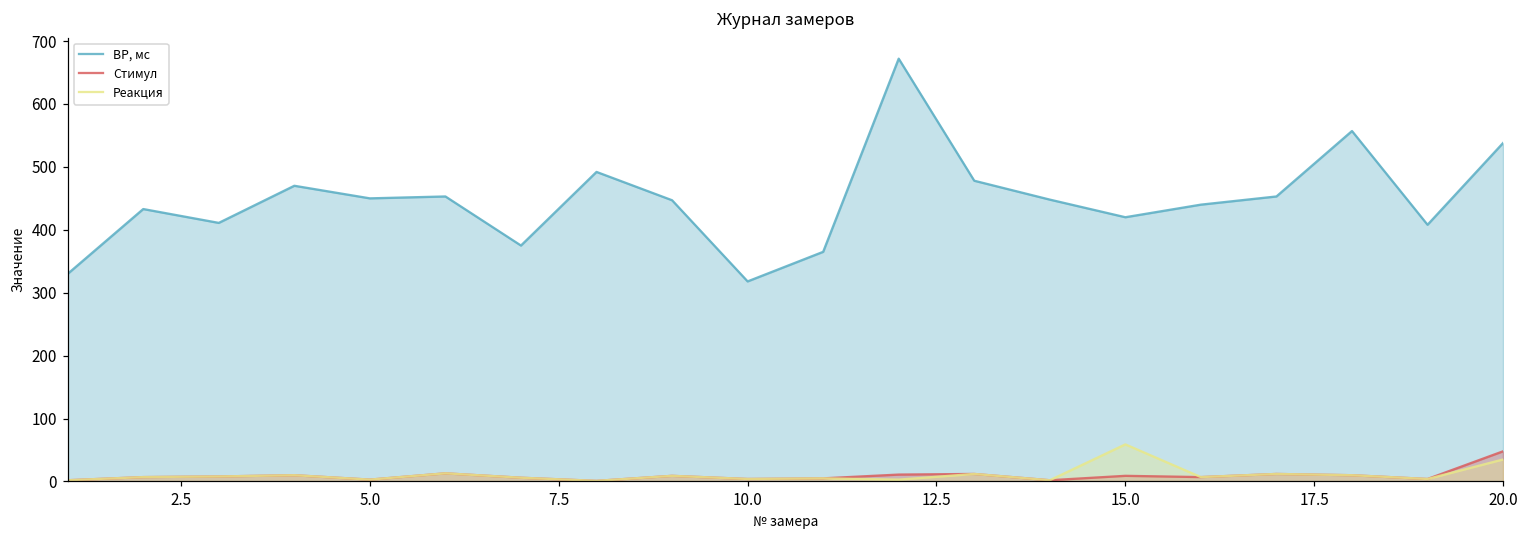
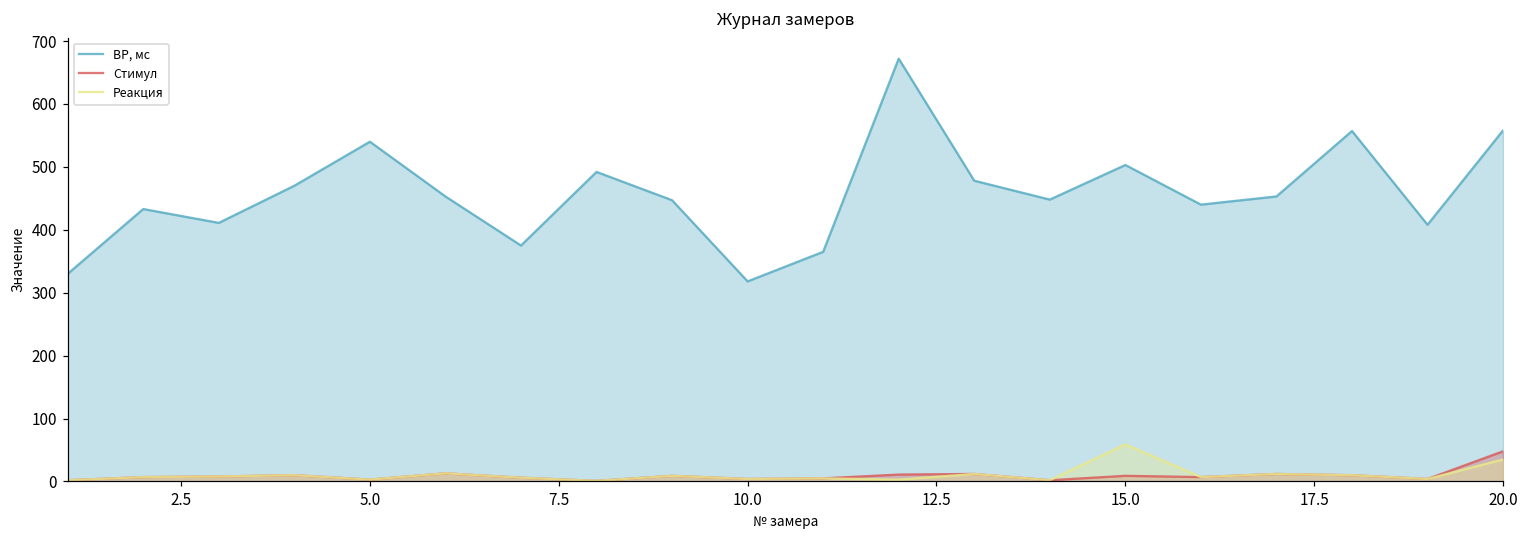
  {
    "ВР, мс": {
-     "5.0": 450,
+     "5.0": 540,
      "10.0": 320,
-     "15.0": 420,
-     "20.0": 540
+     "15.0": 500,
+     "20.0": 560
    },
    "Стимул": {
      "15.0": 10,
      "20.0": 50
    },
    "Реакция": {
      "15.0": 60,
      "20.0": 40
    }
  }
